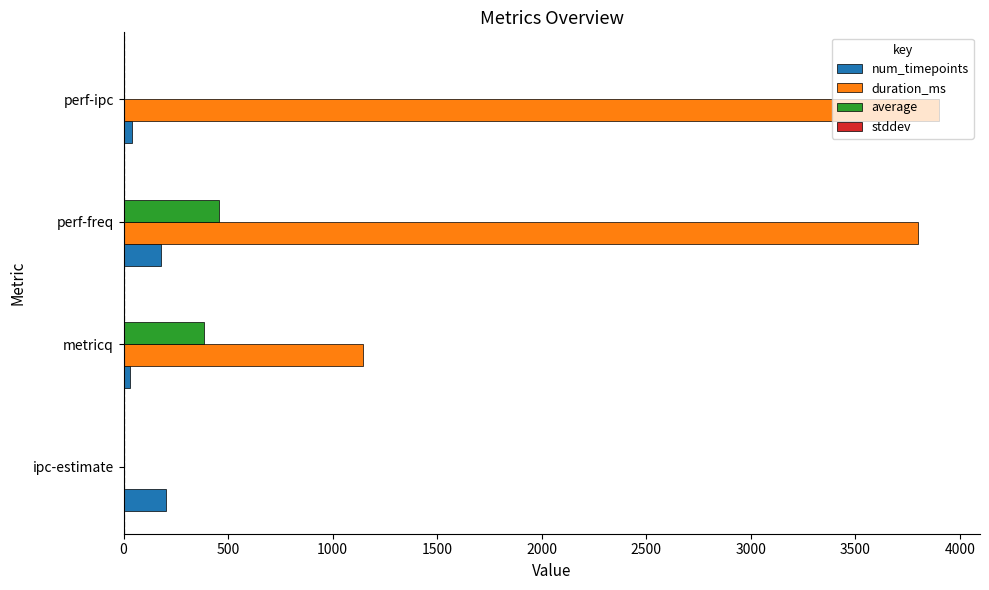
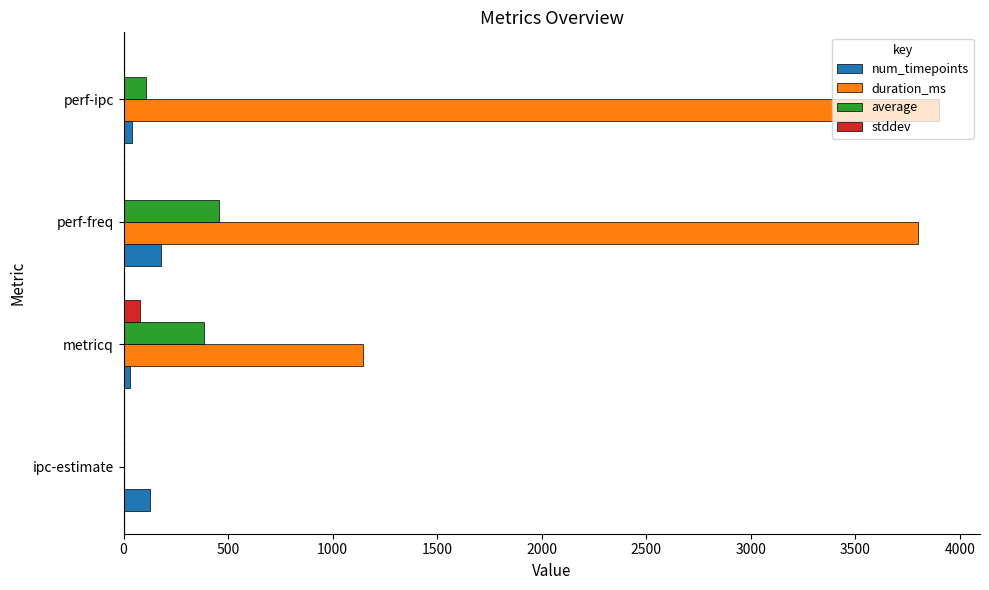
  {
    "num_timepoints": {
      "perf-ipc": 40,
      "perf-freq": 180,
      "metricq": 30,
-     "ipc-estimate": 210
+     "ipc-estimate": 130
    },
    "duration_ms": {
      "perf-freq": 3800,
      "metricq": 1140,
      "ipc-estimate": 0
    },
    "average": {
-     "perf-ipc": 0,
+     "perf-ipc": 110,
      "perf-freq": 460,
      "metricq": 390
    },
    "stddev": {
-     "metricq": 0
+     "metricq": 80
    }
  }
